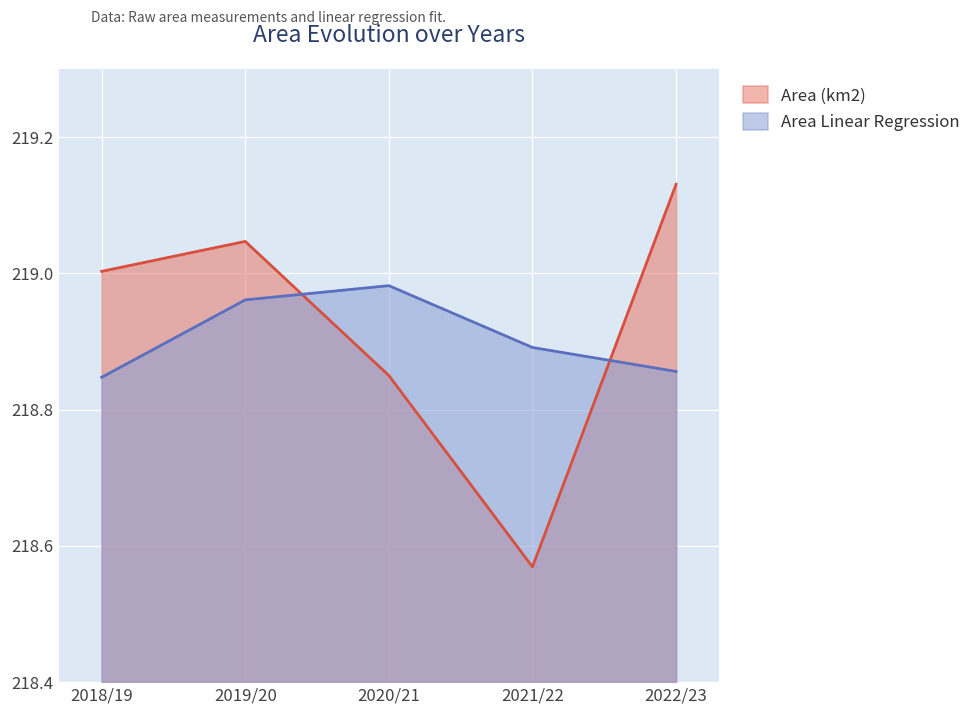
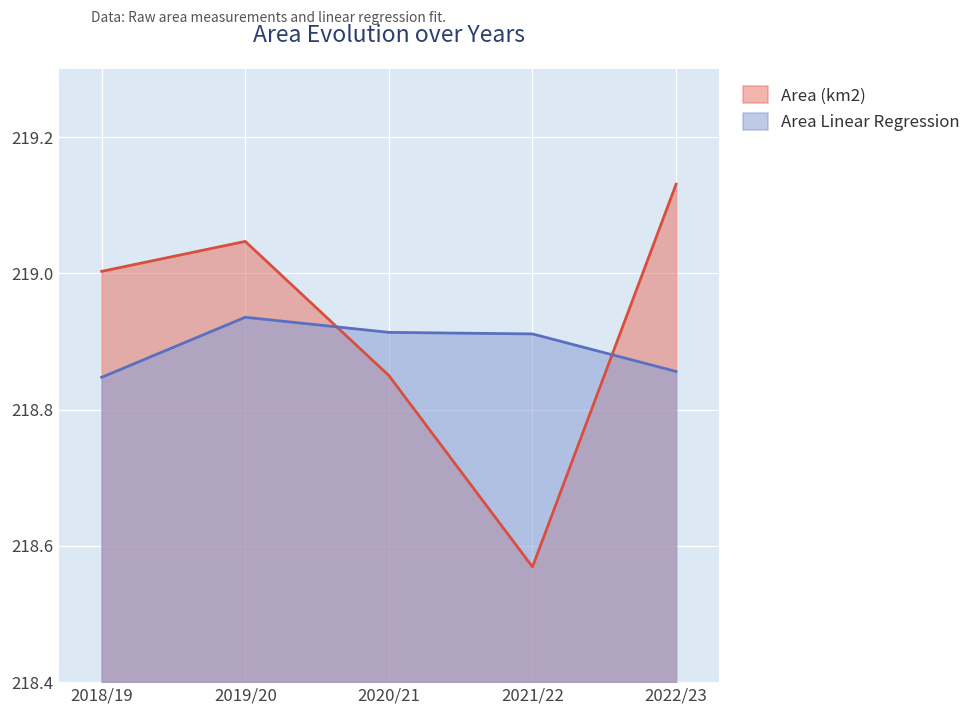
  {
    "Area (km2)": {
      "2018/19": 219.00,
      "2019/20": 219.05,
      "2020/21": 218.85,
      "2021/22": 218.57,
      "2022/23": 219.13
    },
    "Area Linear Regression": {
      "2018/19": 218.85,
-     "2019/20": 218.96,
-     "2020/21": 218.98,
-     "2021/22": 218.89,
+     "2019/20": 218.94,
+     "2020/21": 218.91,
+     "2021/22": 218.91,
      "2022/23": 218.86
    }
  }
